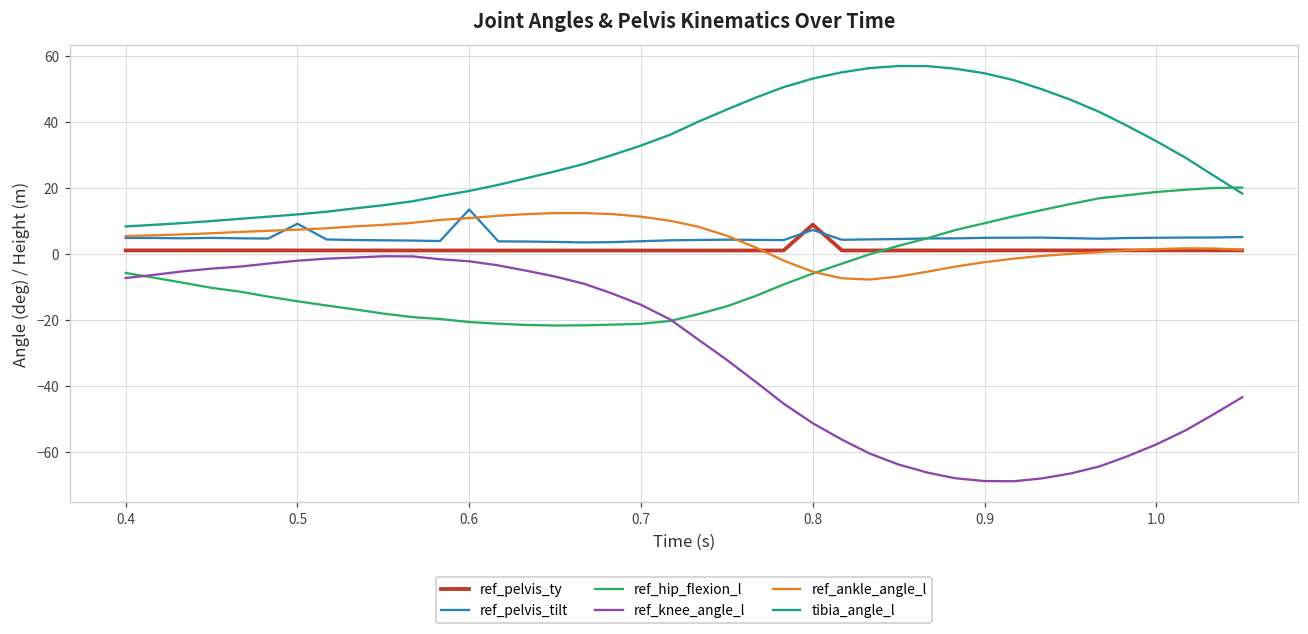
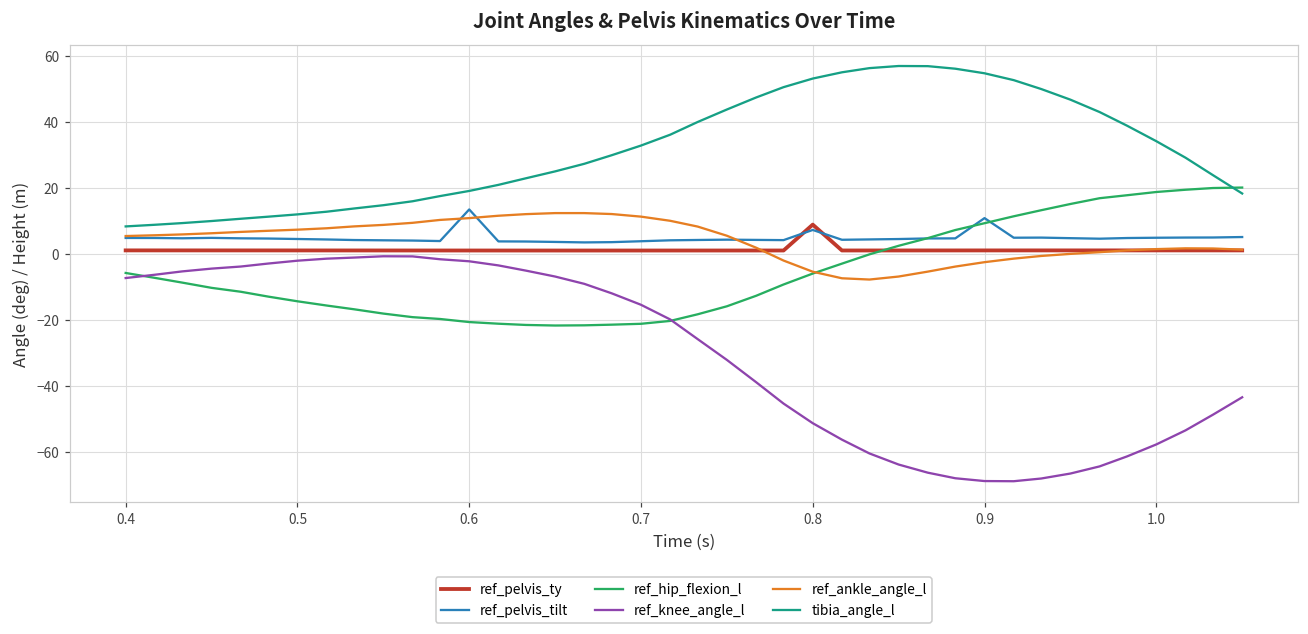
  {
    "ref_pelvis_ty": {
      "0.4": 1,
      "0.5": 1,
      "0.6": 1,
      "0.7": 1,
      "0.8": 9,
      "0.9": 1
    },
    "ref_pelvis_tilt": {
-     "0.5": 9,
+     "0.5": 4,
      "0.6": 13,
      "0.7": 4,
      "0.8": 7,
-     "0.9": 5,
+     "0.9": 11,
      "1.0": 5
    },
    "ref_knee_angle_l": {
      "0.4": -7,
      "0.5": -2,
      "0.6": -2,
      "0.7": -15,
      "0.8": -51,
      "0.9": -69,
      "1.0": -58
    },
    "ref_ankle_angle_l": {
      "0.5": 7,
      "0.6": 11,
      "0.7": 11,
      "0.9": -3
    }
  }
